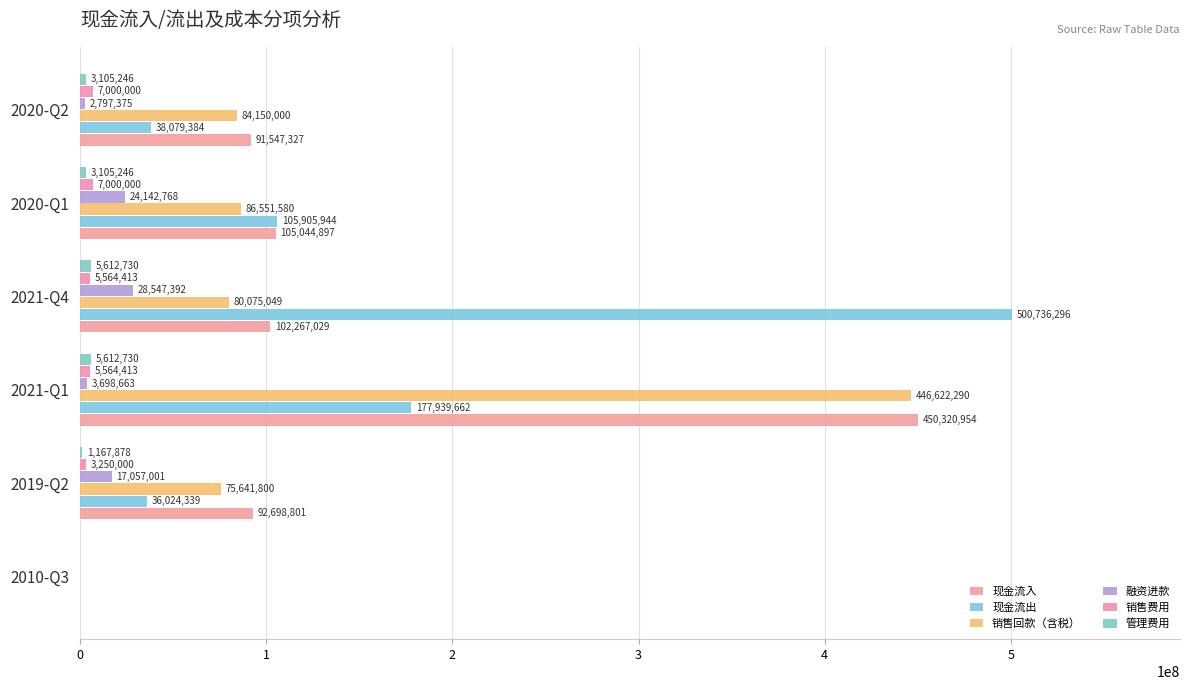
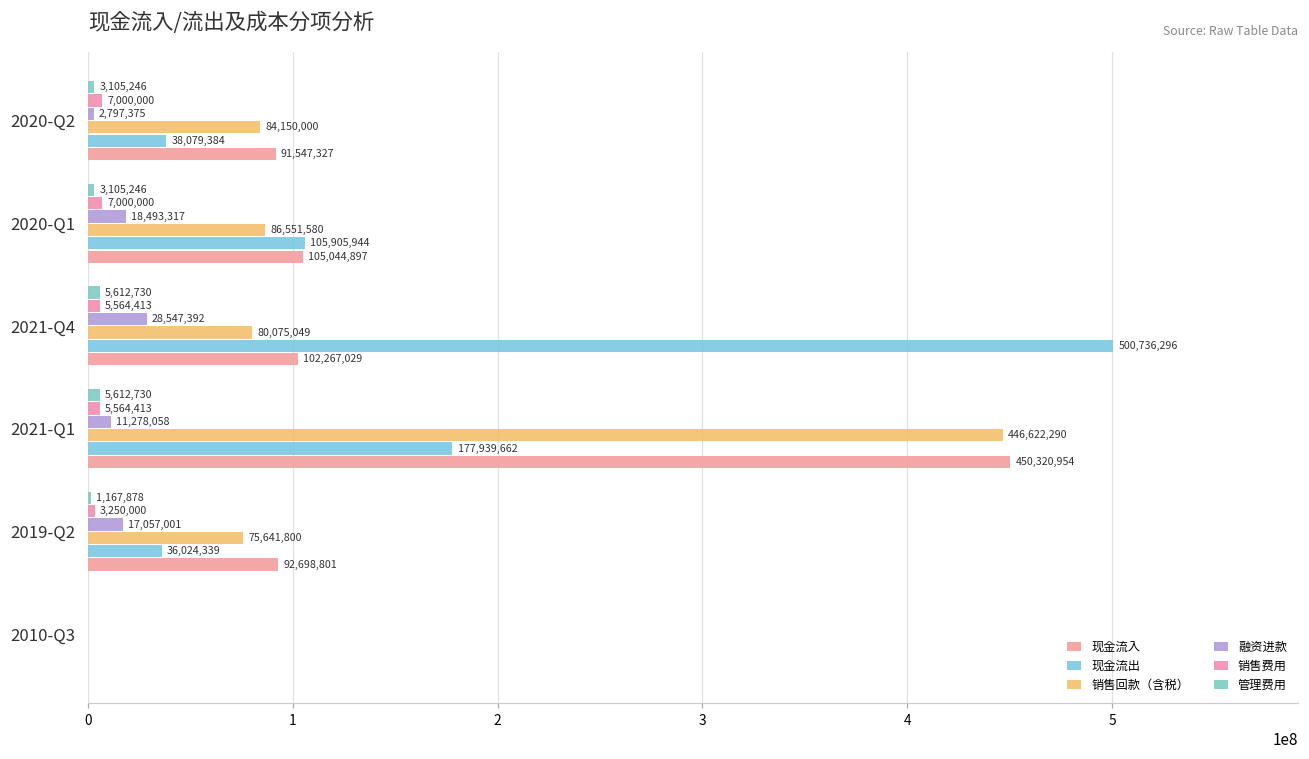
  {
    "融资进款": {
      "2020-Q2": "2,797,375",
-     "2020-Q1": "24,142,768",
+     "2020-Q1": "18,493,317",
      "2021-Q4": "28,547,392",
-     "2021-Q1": "3,698,663",
+     "2021-Q1": "11,278,058",
      "2019-Q2": "17,057,001"
    }
  }
